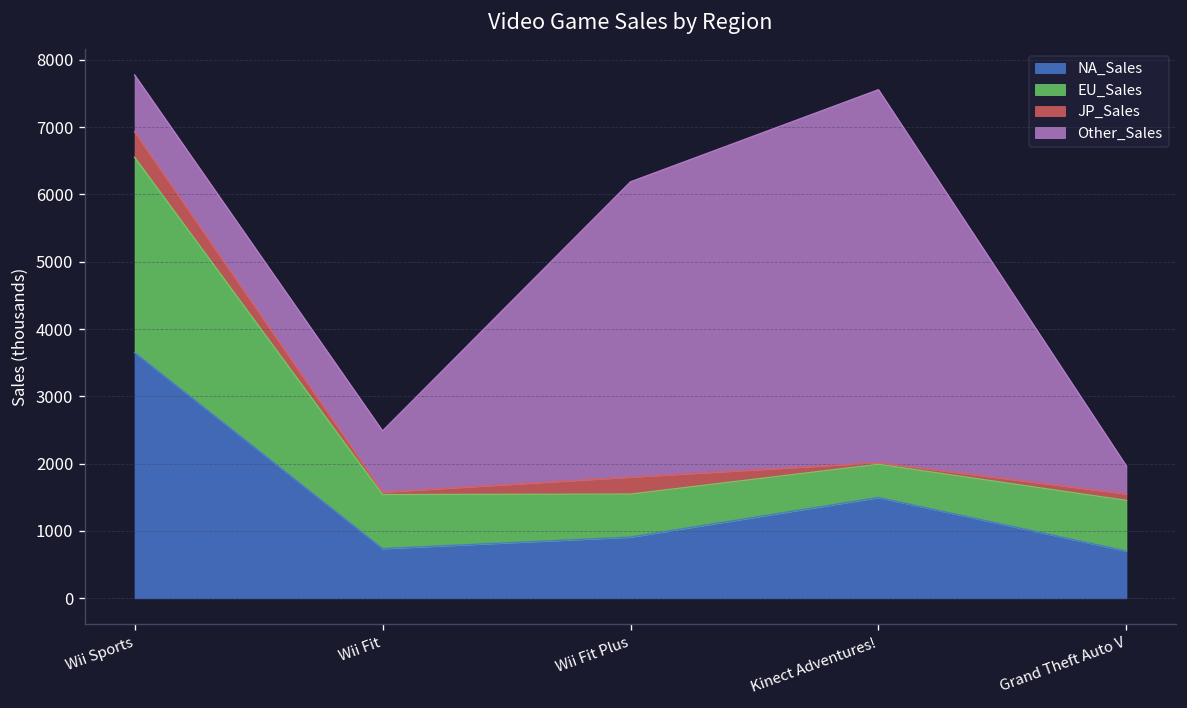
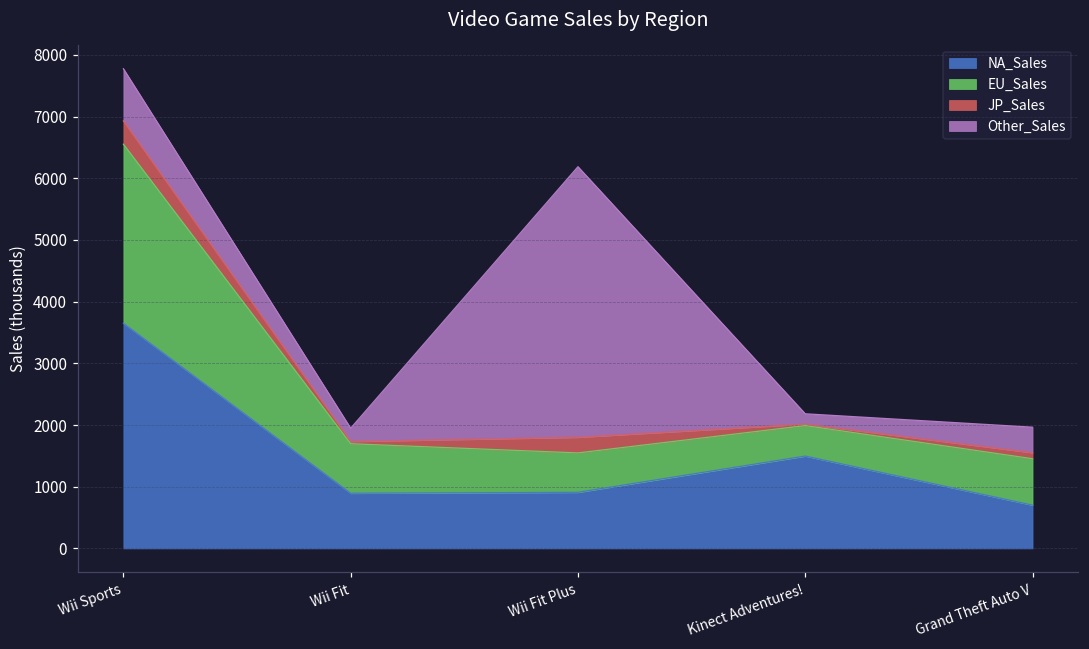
  {
    "NA_Sales": {
      "Wii Sports": 3700,
-     "Wii Fit": 700,
+     "Wii Fit": 900,
      "Wii Fit Plus": 900,
      "Kinect Adventures!": 1500,
      "Grand Theft Auto V": 700
    },
    "EU_Sales": {
      "Wii Sports": 2900,
      "Wii Fit Plus": 600,
      "Grand Theft Auto V": 800
    },
    "JP_Sales": {
      "Wii Sports": 400,
      "Wii Fit Plus": 300,
      "Grand Theft Auto V": 100
    },
    "Other_Sales": {
      "Wii Sports": 800,
-     "Wii Fit": 900,
+     "Wii Fit": 200,
      "Wii Fit Plus": 4400,
-     "Kinect Adventures!": 5500,
+     "Kinect Adventures!": 200,
      "Grand Theft Auto V": 400
    }
  }
